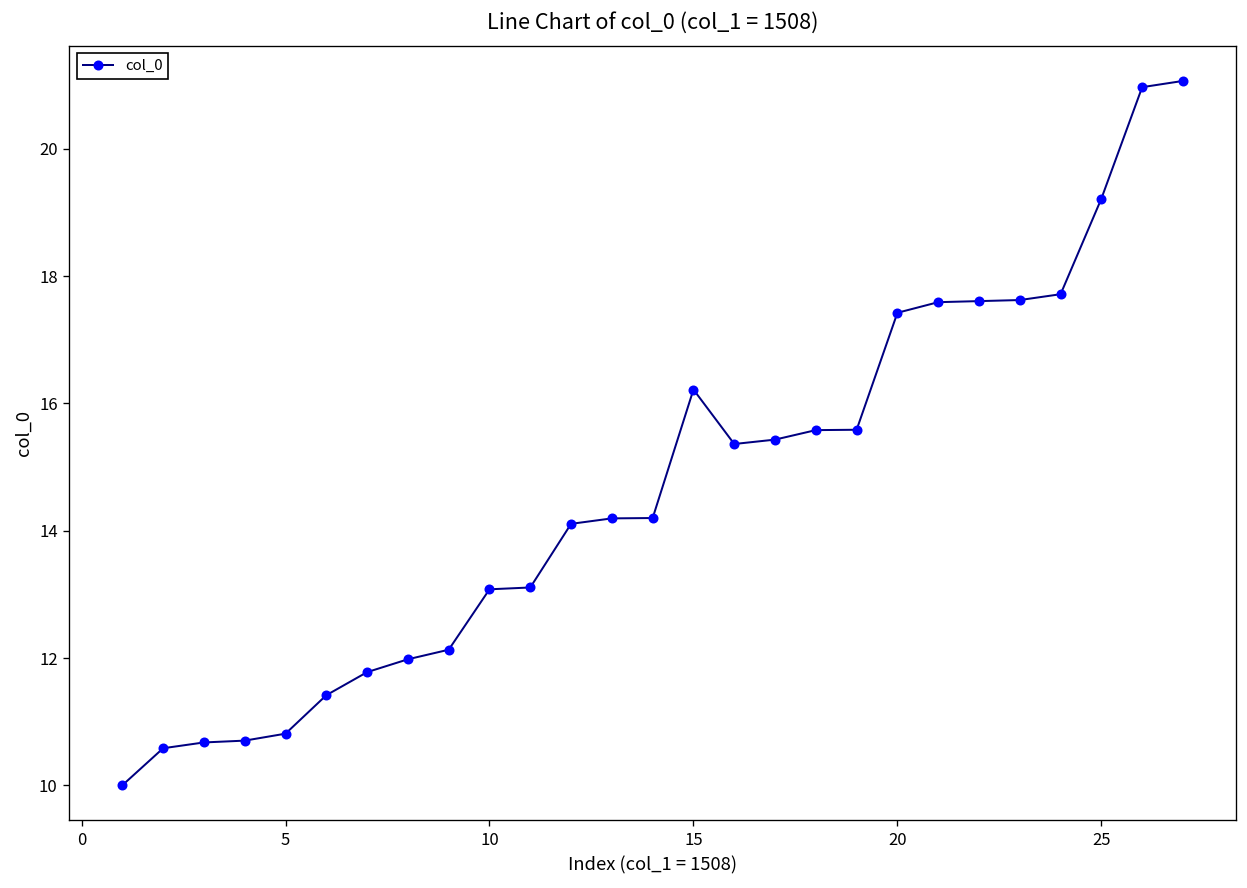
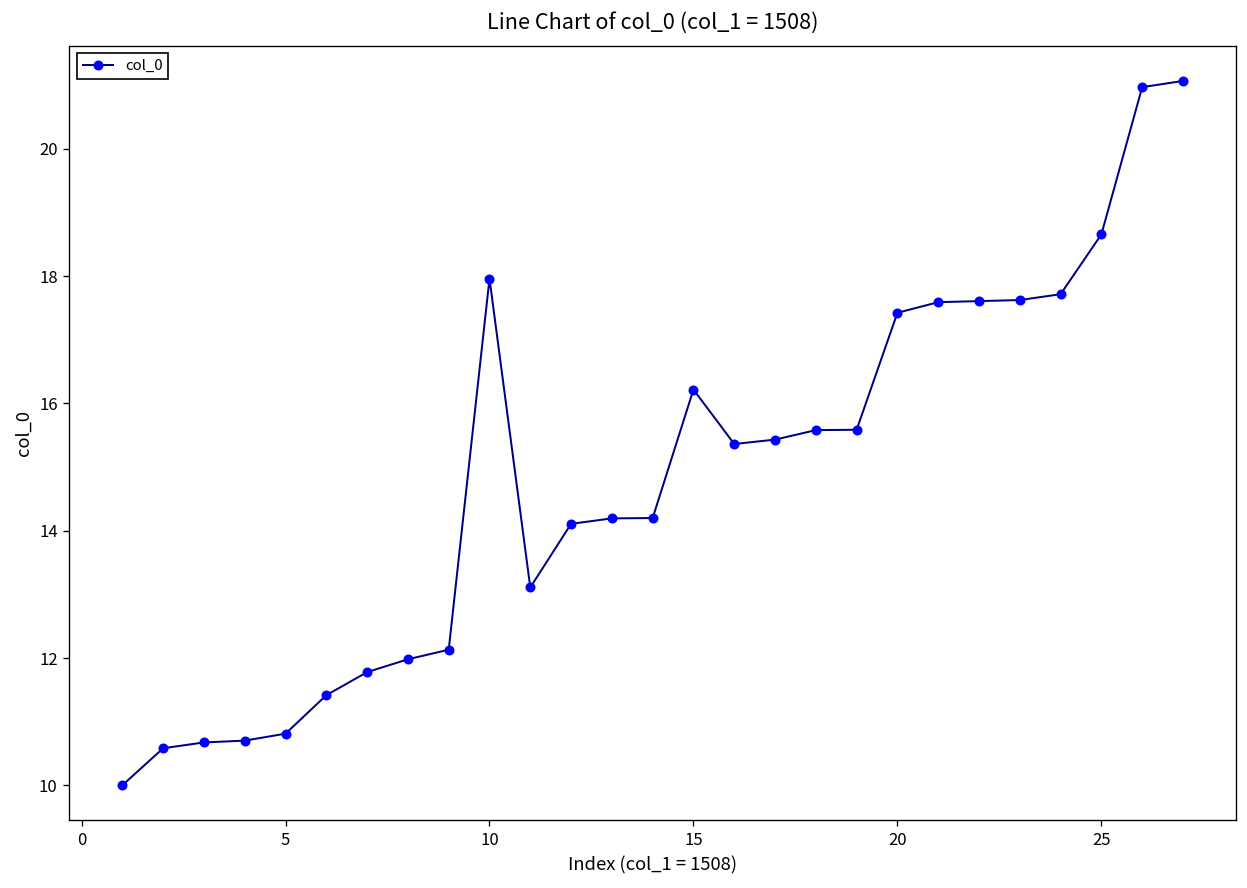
  {
    "5": 10.8,
-   "10": 13.1,
+   "10": 18.0,
    "15": 16.2,
    "20": 17.4,
-   "25": 19.2
+   "25": 18.7
  }
